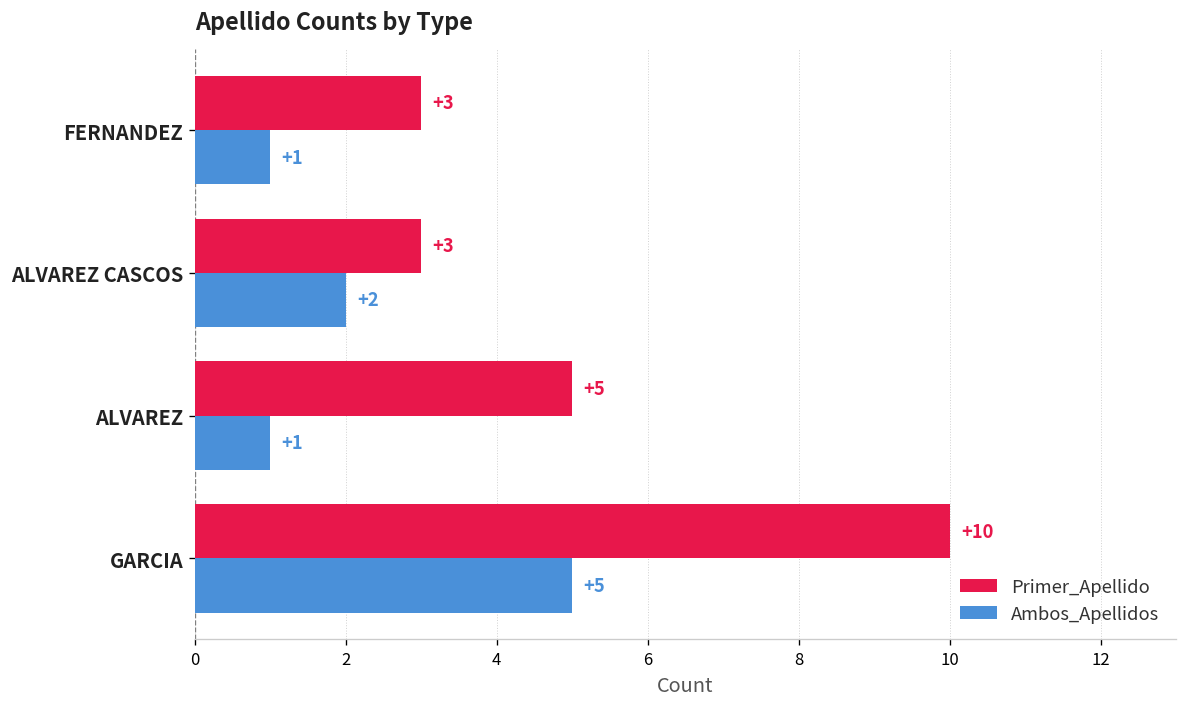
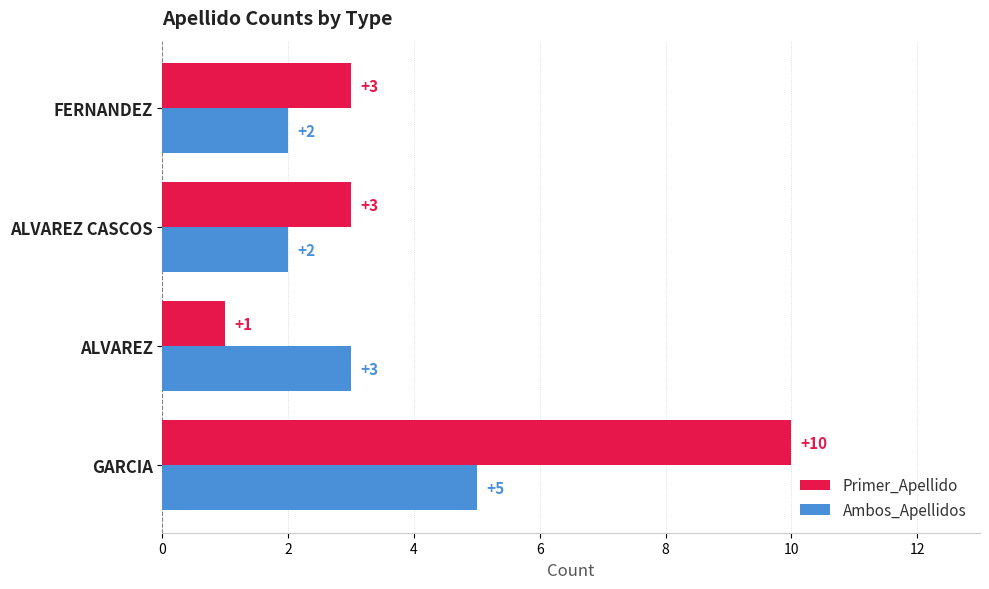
  {
    "Primer_Apellido": {
      "FERNANDEZ": "+3",
      "ALVAREZ CASCOS": "+3",
-     "ALVAREZ": "+5",
+     "ALVAREZ": "+1",
      "GARCIA": "+10"
    },
    "Ambos_Apellidos": {
-     "FERNANDEZ": "+1",
+     "FERNANDEZ": "+2",
      "ALVAREZ CASCOS": "+2",
-     "ALVAREZ": "+1",
+     "ALVAREZ": "+3",
      "GARCIA": "+5"
    }
  }
